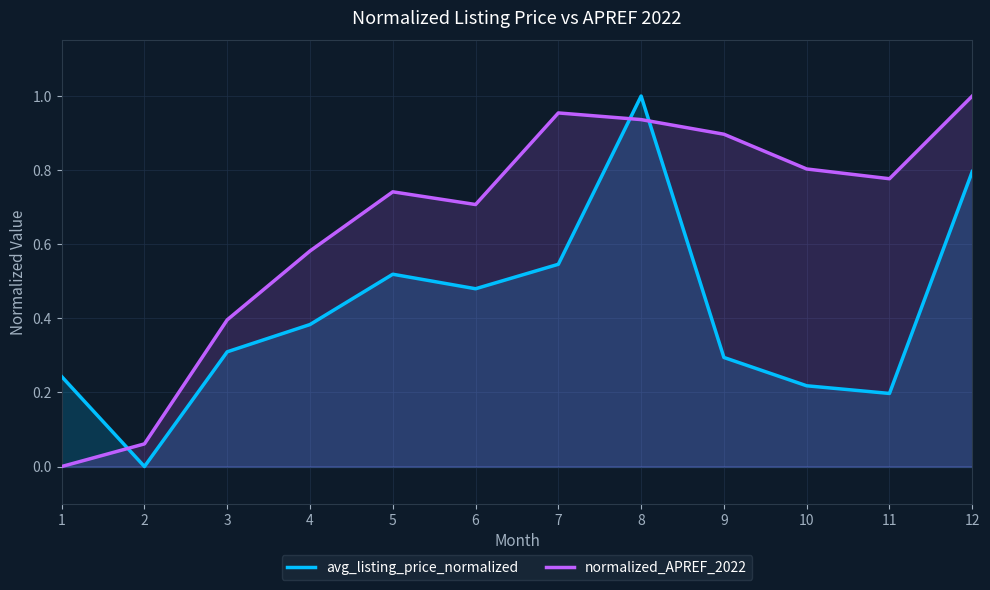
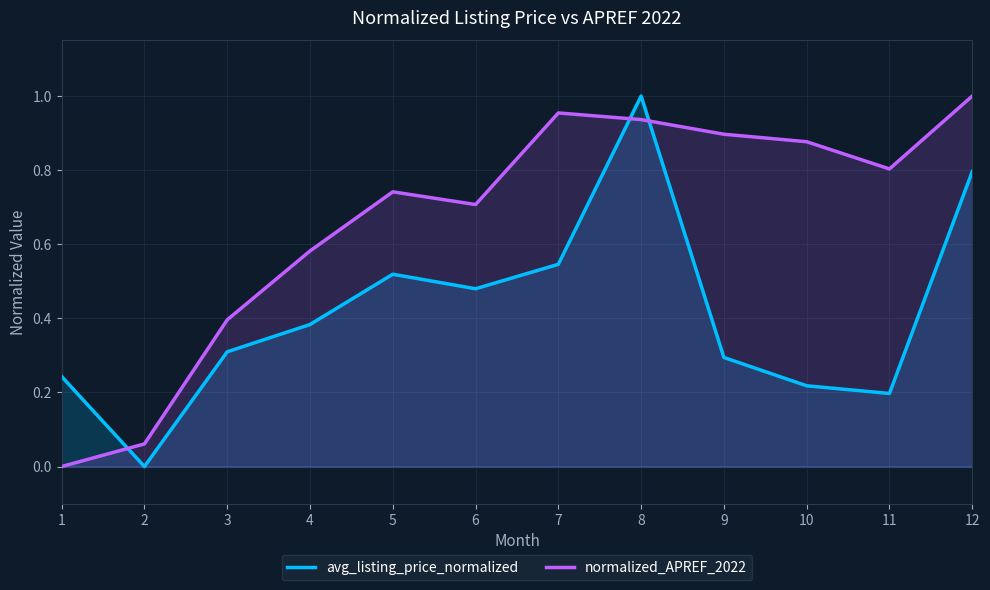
  {
    "avg_listing_price_normalized": {
      "1": 0.24,
      "2": 0.00,
      "3": 0.31,
      "4": 0.38,
      "5": 0.52,
      "6": 0.48,
      "7": 0.55,
      "8": 1.00,
      "9": 0.29,
      "10": 0.22,
      "11": 0.20,
      "12": 0.80
    },
    "normalized_APREF_2022": {
      "1": 0.00,
      "2": 0.06,
      "3": 0.40,
      "4": 0.58,
      "5": 0.74,
      "6": 0.71,
      "7": 0.95,
      "8": 0.94,
      "9": 0.90,
-     "10": 0.80,
-     "11": 0.78,
+     "10": 0.88,
+     "11": 0.80,
      "12": 1.00
    }
  }
